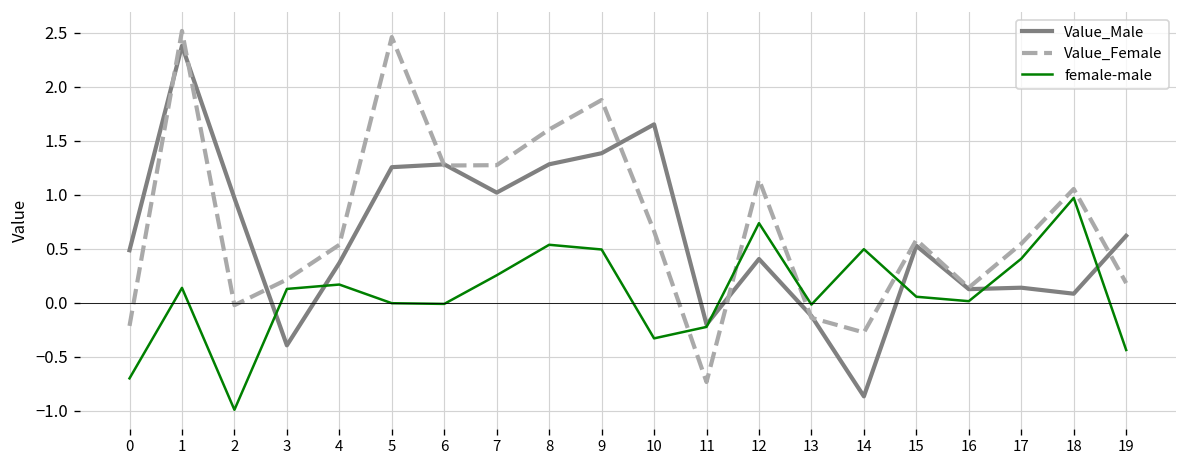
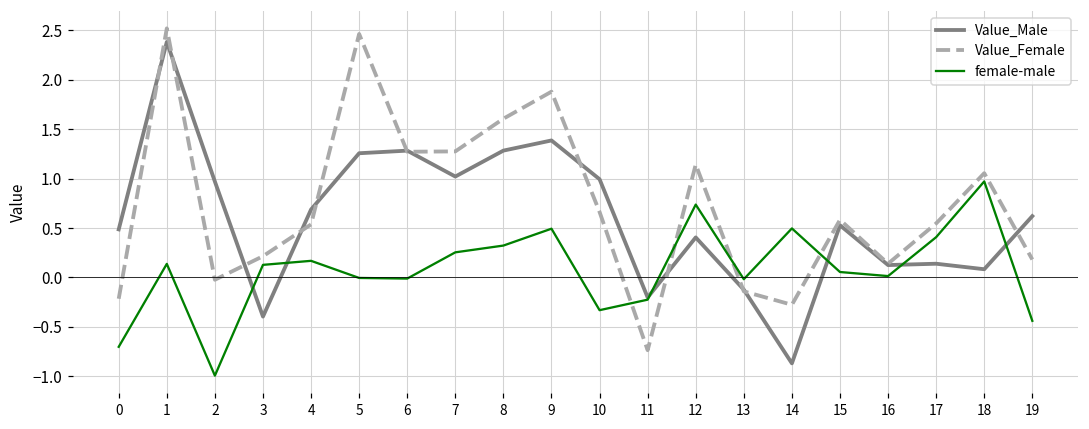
  {
    "Value_Male": {
      "0": 0.5,
      "1": 2.4,
      "2": 1.0,
      "3": -0.4,
-     "4": 0.4,
+     "4": 0.7,
      "5": 1.3,
      "7": 1.0,
      "8": 1.3,
      "9": 1.4,
-     "10": 1.7,
+     "10": 1.0,
      "12": 0.4,
      "14": -0.9,
      "15": 0.5,
      "17": 0.1,
      "18": 0.1,
      "19": 0.6
    },
    "Value_Female": {
      "0": -0.2,
      "1": 2.5,
      "2": 0.0,
      "3": 0.2,
      "4": 0.5,
      "5": 2.5,
      "7": 1.3,
      "8": 1.6,
      "9": 1.9,
      "10": 0.7,
      "11": -0.7,
      "12": 1.1,
      "14": -0.3,
      "15": 0.6,
      "17": 0.5,
      "18": 1.1,
      "19": 0.2
    },
    "female-male": {
      "0": -0.7,
      "1": 0.1,
      "2": -1.0,
      "3": 0.1,
      "4": 0.2,
      "5": 0.0,
      "6": 0.0,
      "7": 0.3,
-     "8": 0.5,
+     "8": 0.3,
      "9": 0.5,
      "10": -0.3,
      "12": 0.7,
      "13": 0.0,
      "14": 0.5,
      "15": 0.1,
      "16": 0.0,
      "17": 0.4,
      "18": 1.0,
      "19": -0.4
    }
  }
